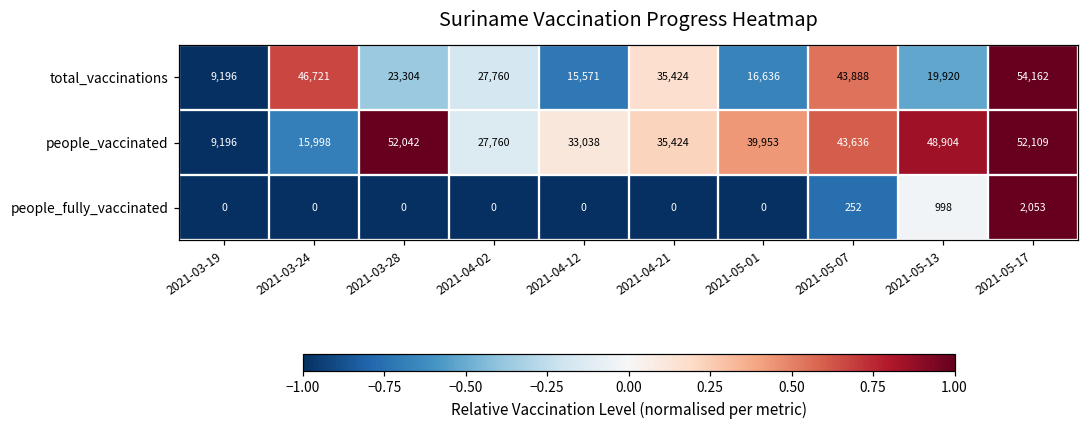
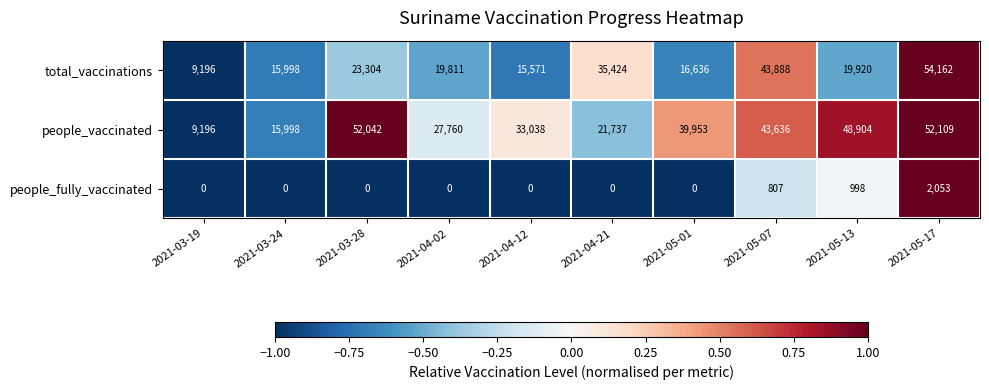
  {
    "total_vaccinations": {
      "2021-03-19": "9,196",
-     "2021-03-24": "46,721",
+     "2021-03-24": "15,998",
      "2021-03-28": "23,304",
-     "2021-04-02": "27,760",
+     "2021-04-02": "19,811",
      "2021-04-12": "15,571",
      "2021-04-21": "35,424",
      "2021-05-01": "16,636",
      "2021-05-07": "43,888",
      "2021-05-13": "19,920",
      "2021-05-17": "54,162"
    },
    "people_vaccinated": {
      "2021-03-19": "9,196",
      "2021-03-24": "15,998",
      "2021-03-28": "52,042",
      "2021-04-02": "27,760",
      "2021-04-12": "33,038",
-     "2021-04-21": "35,424",
+     "2021-04-21": "21,737",
      "2021-05-01": "39,953",
      "2021-05-07": "43,636",
      "2021-05-13": "48,904",
      "2021-05-17": "52,109"
    },
    "people_fully_vaccinated": {
      "2021-03-19": "0",
      "2021-03-24": "0",
      "2021-03-28": "0",
      "2021-04-02": "0",
      "2021-04-12": "0",
      "2021-04-21": "0",
      "2021-05-01": "0",
-     "2021-05-07": "252",
+     "2021-05-07": "807",
      "2021-05-13": "998",
      "2021-05-17": "2,053"
    }
  }
